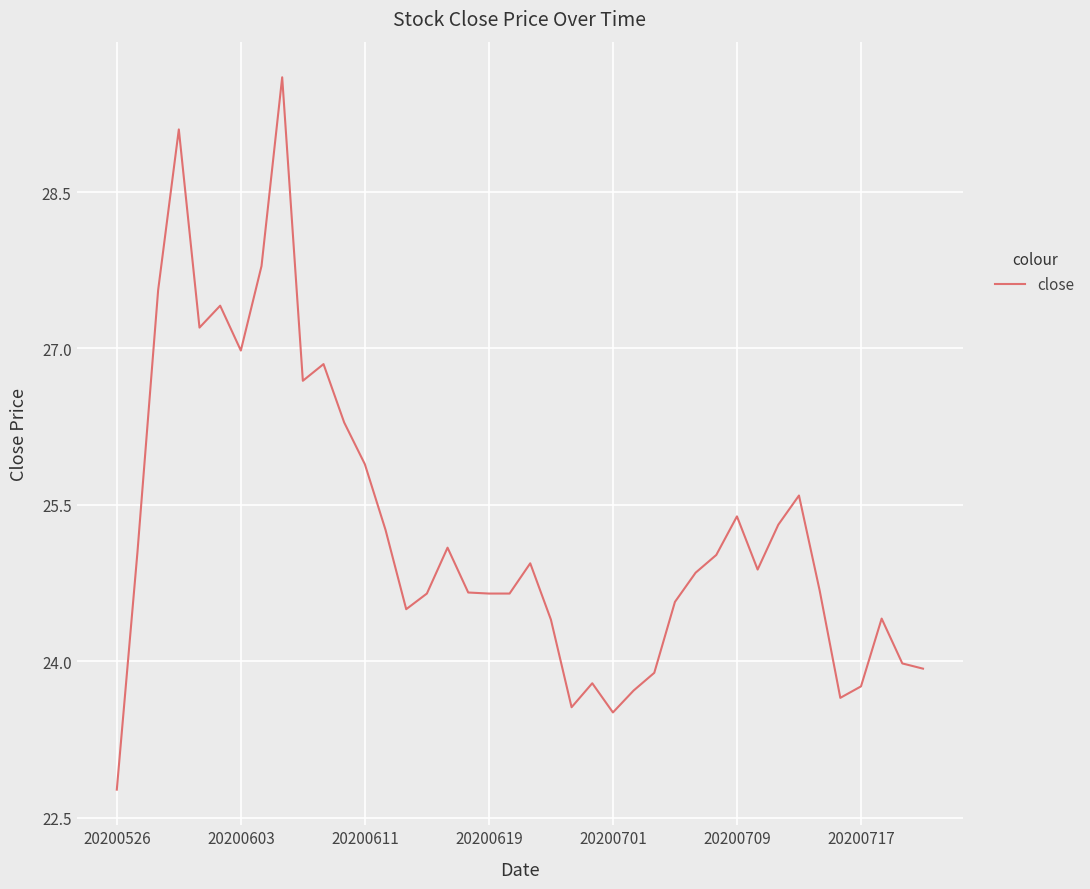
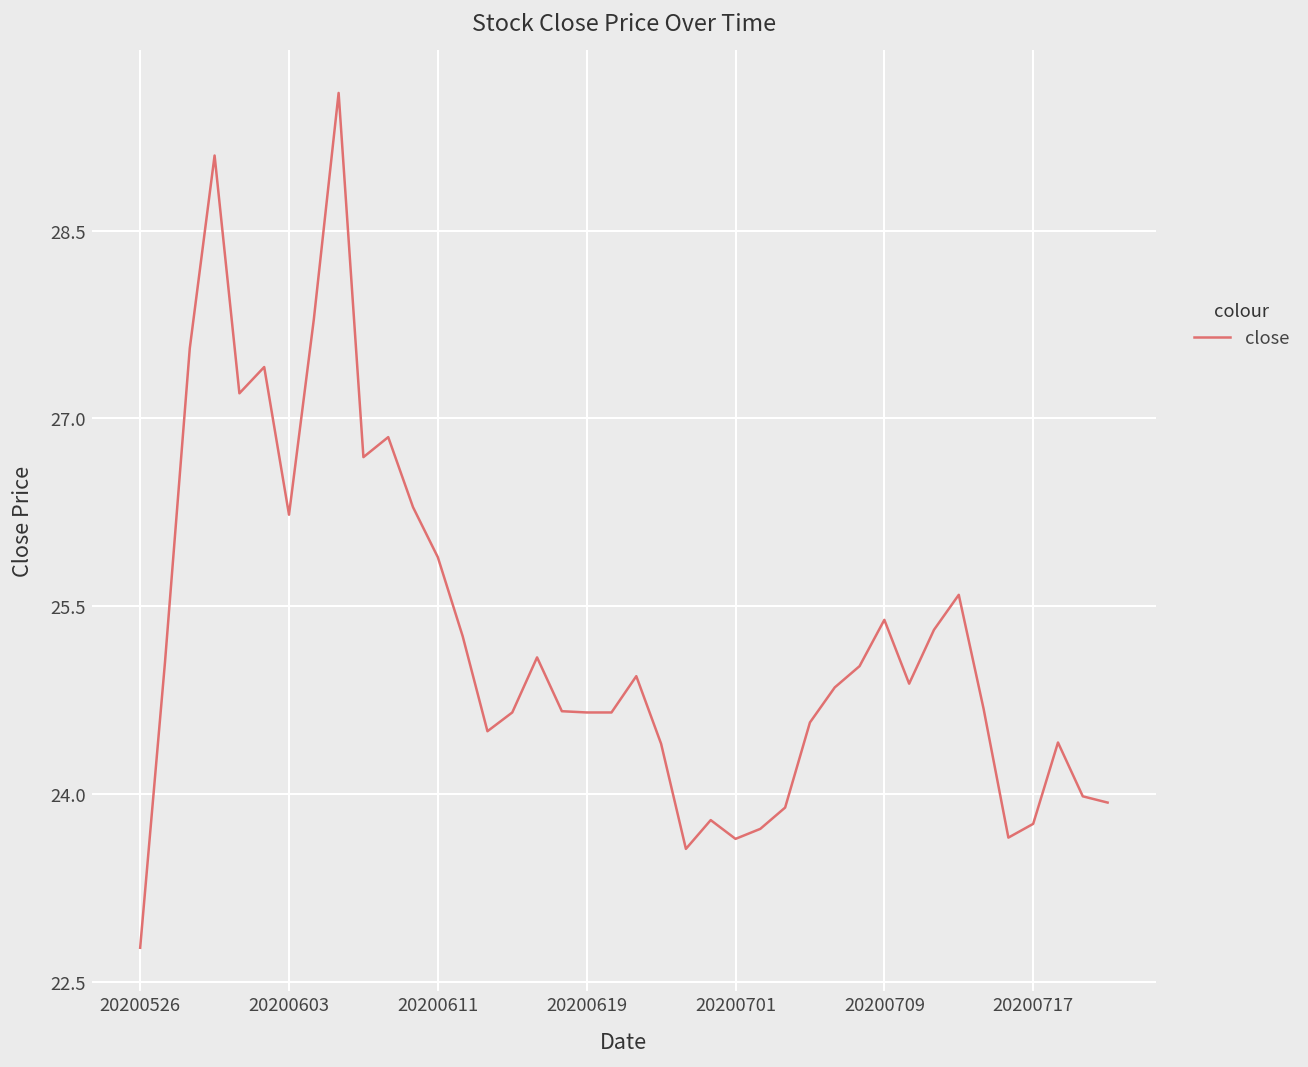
  {
    "20200526": 22.77,
-   "20200603": 26.98,
+   "20200603": 26.23,
    "20200611": 25.89,
    "20200619": 24.65,
-   "20200701": 23.51,
+   "20200701": 23.64,
    "20200709": 25.39,
    "20200717": 23.76
  }
